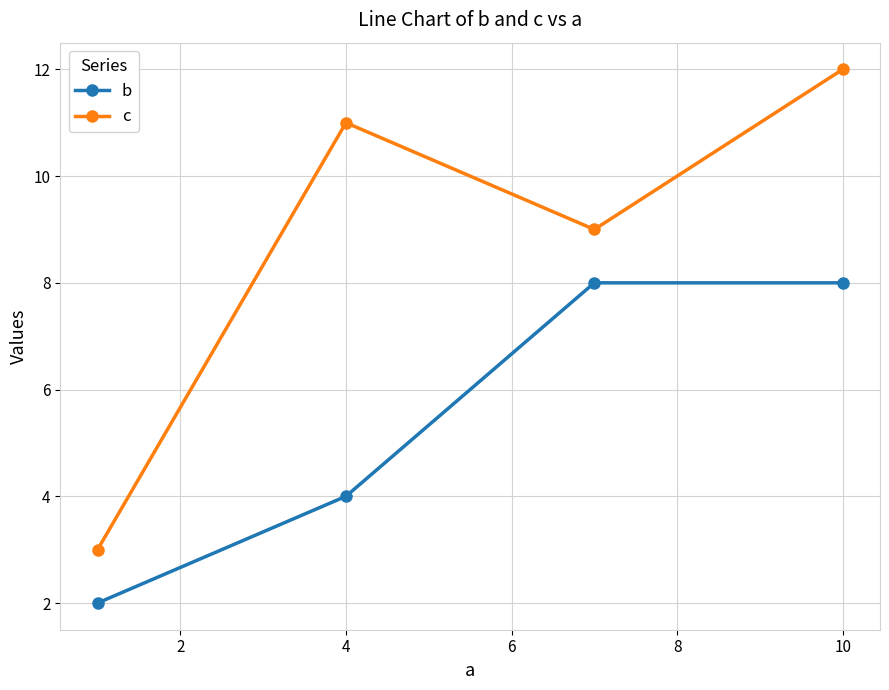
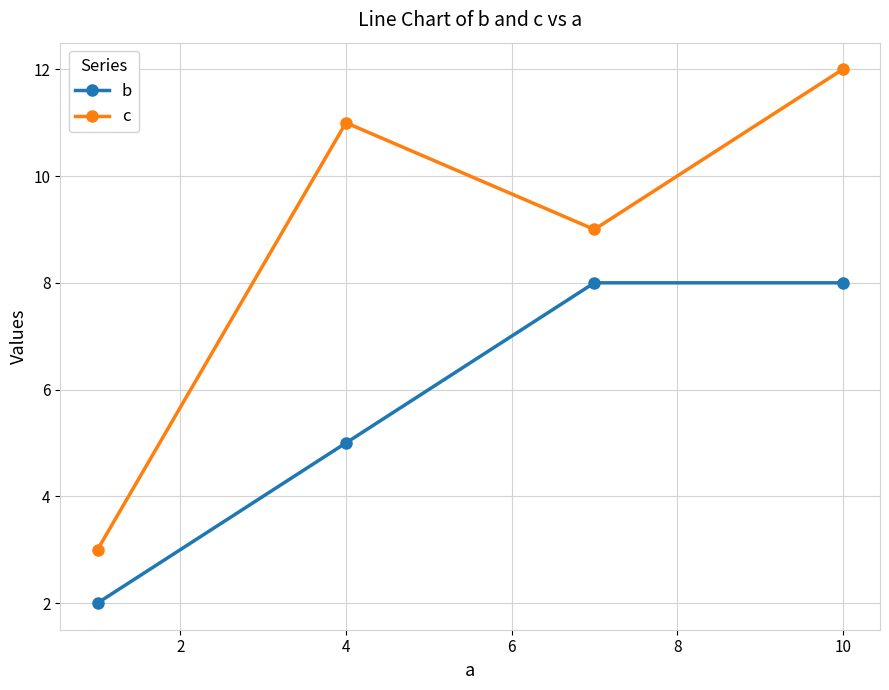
  {
    "b": {
-     "4": 4,
+     "4": 5,
      "10": 8
    },
    "c": {
      "4": 11,
      "10": 12
    }
  }
